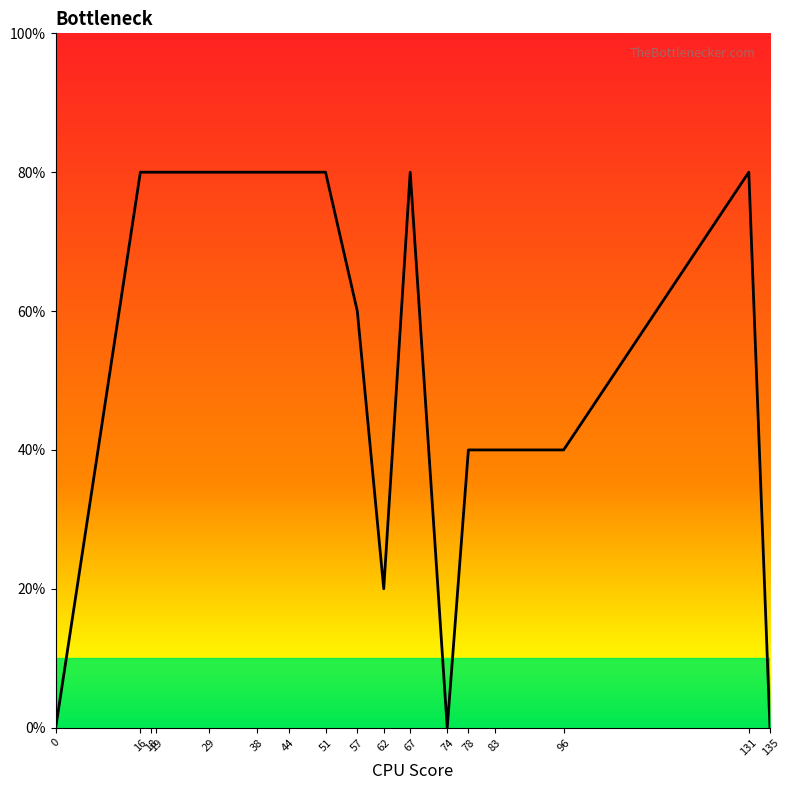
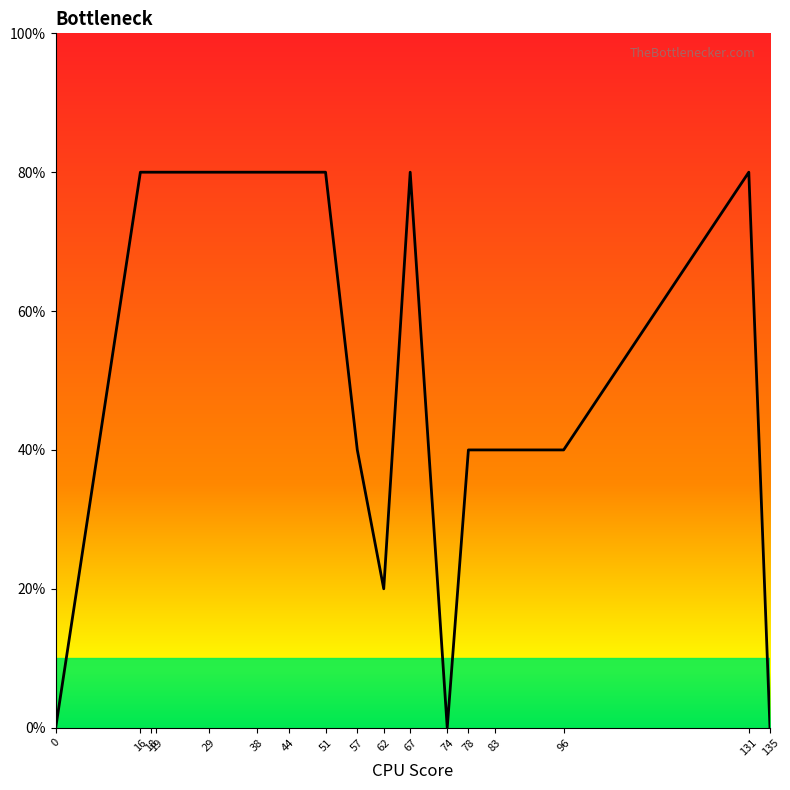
  {
    "16": "80%",
    "18": "80%",
    "19": "80%",
    "29": "80%",
    "38": "80%",
    "44": "80%",
    "51": "80%",
-   "57": "60%",
+   "57": "40%",
    "62": "20%",
    "67": "80%",
    "78": "40%",
    "83": "40%",
    "96": "40%",
    "131": "80%"
  }
